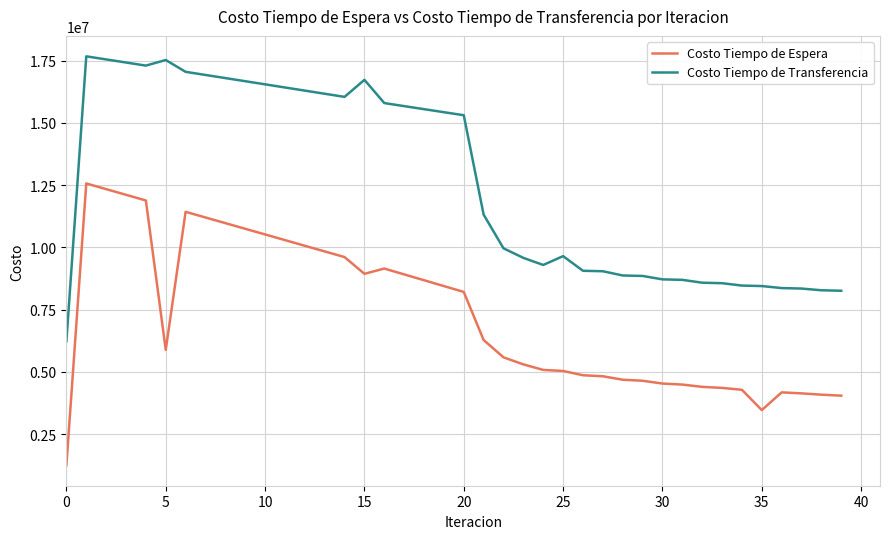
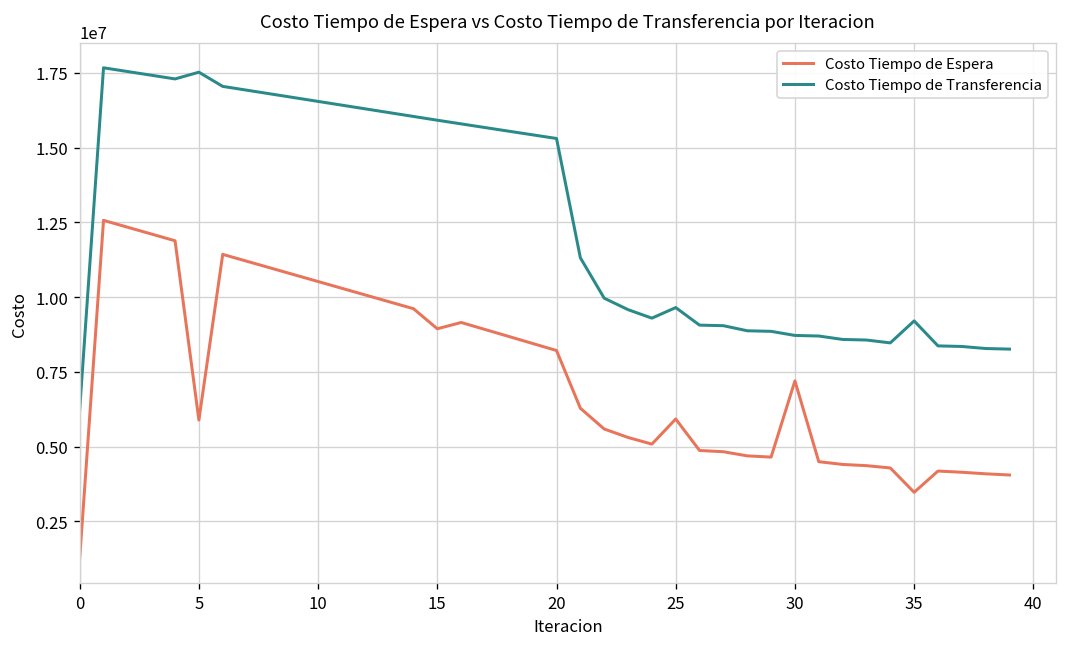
  {
    "Costo Tiempo de Espera": {
      "0": 1300000,
      "5": 5900000,
      "10": 10500000,
      "15": 8900000,
      "20": 8200000,
-     "25": 5000000,
-     "30": 4500000,
+     "25": 5900000,
+     "30": 7200000,
      "35": 3500000
    },
    "Costo Tiempo de Transferencia": {
      "0": 6200000,
      "5": 17500000,
      "10": 16500000,
-     "15": 16700000,
+     "15": 15900000,
      "20": 15300000,
      "25": 9600000,
      "30": 8700000,
-     "35": 8400000
+     "35": 9200000
    }
  }
